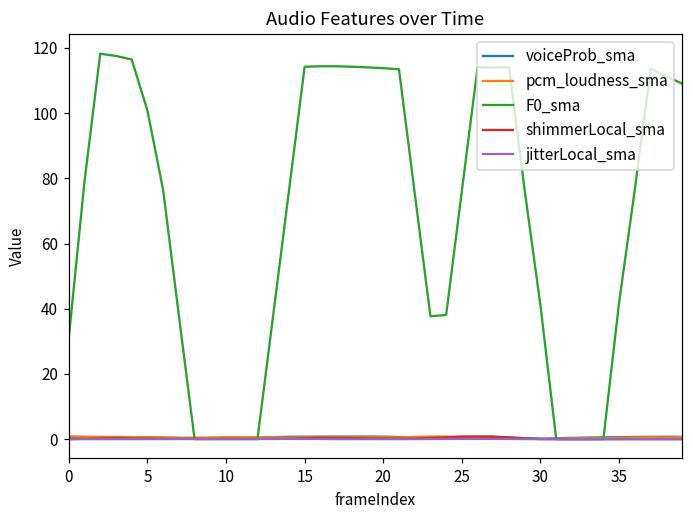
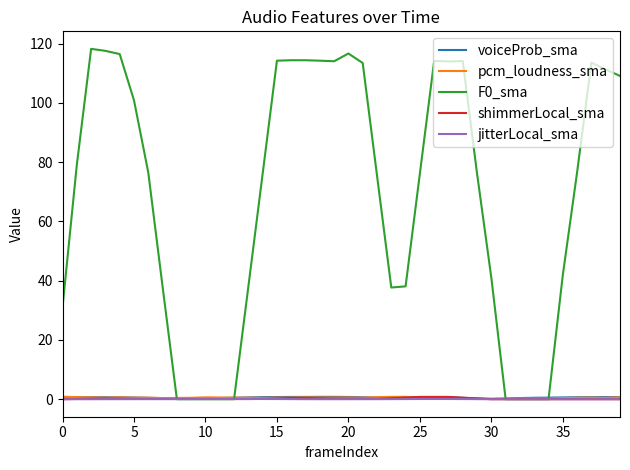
  {
    "F0_sma": {
      "0": 31,
      "5": 101,
      "15": 114,
-     "20": 114,
+     "20": 117,
      "25": 76,
      "30": 41,
      "35": 42
    }
  }
